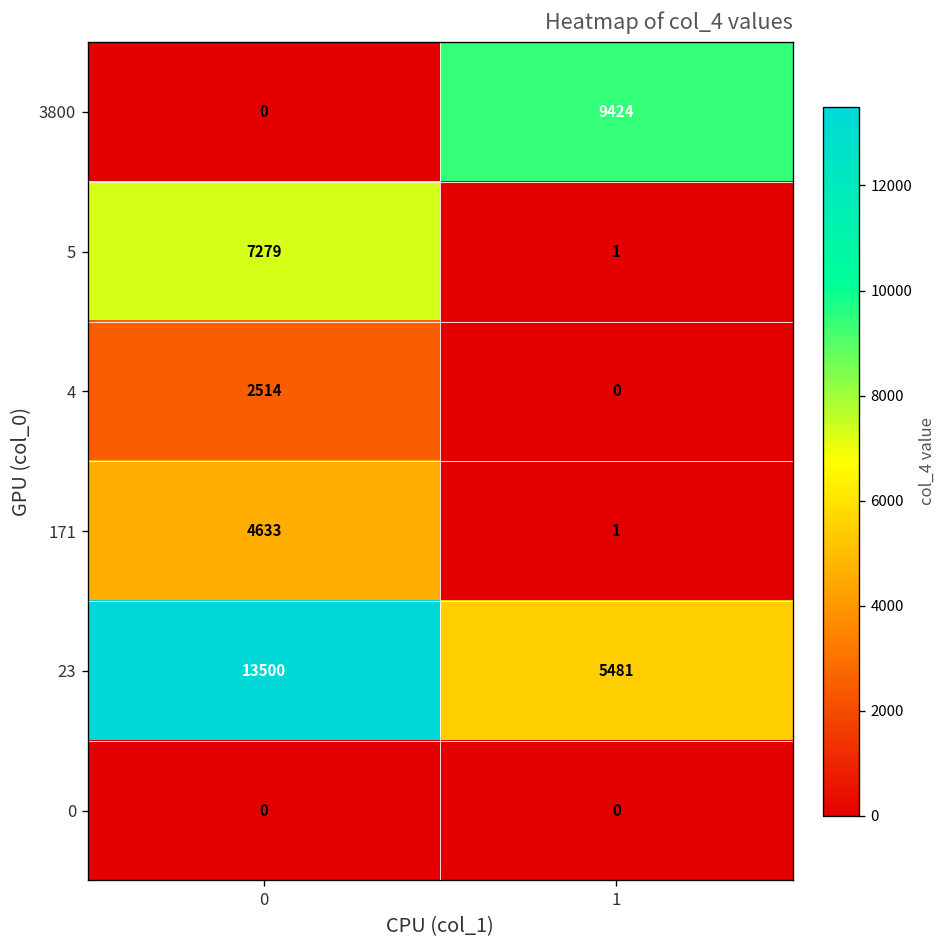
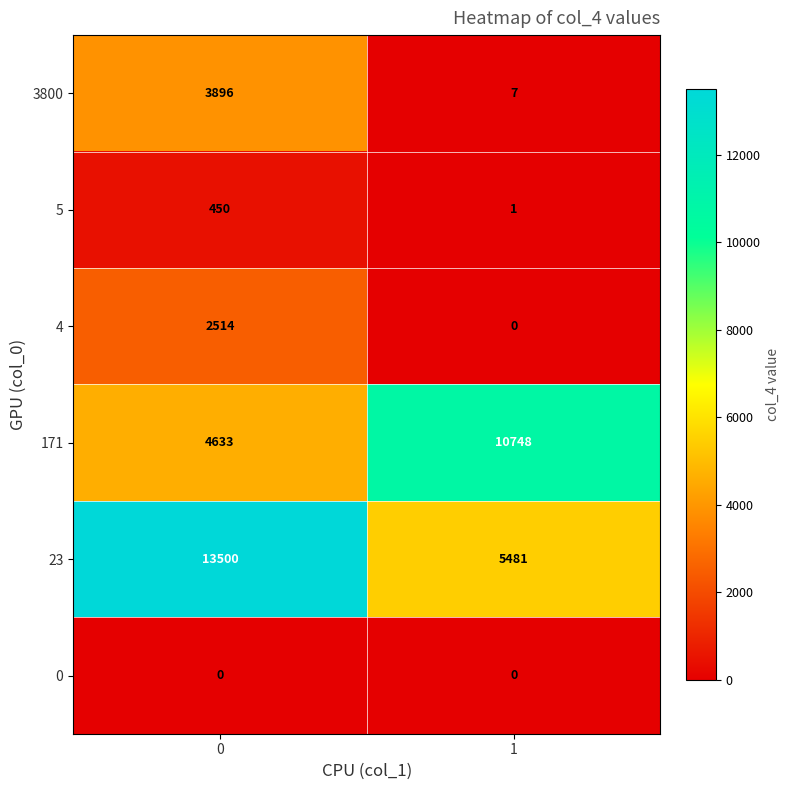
  {
    "3800": {
-     "0": 0,
-     "1": 9424
+     "0": 3896,
+     "1": 7
    },
    "5": {
-     "0": 7279,
+     "0": 450,
      "1": 1
    },
    "4": {
      "0": 2514,
      "1": 0
    },
    "171": {
      "0": 4633,
-     "1": 1
+     "1": 10748
    },
    "23": {
      "0": 13500,
      "1": 5481
    },
    "0": {
      "0": 0,
      "1": 0
    }
  }
